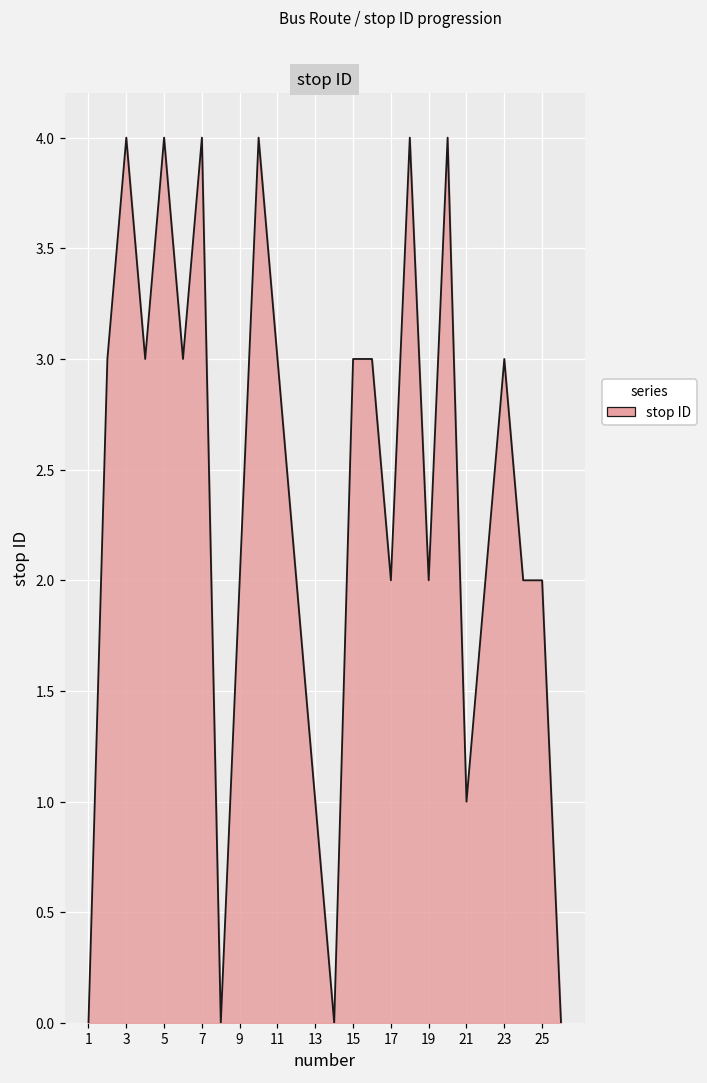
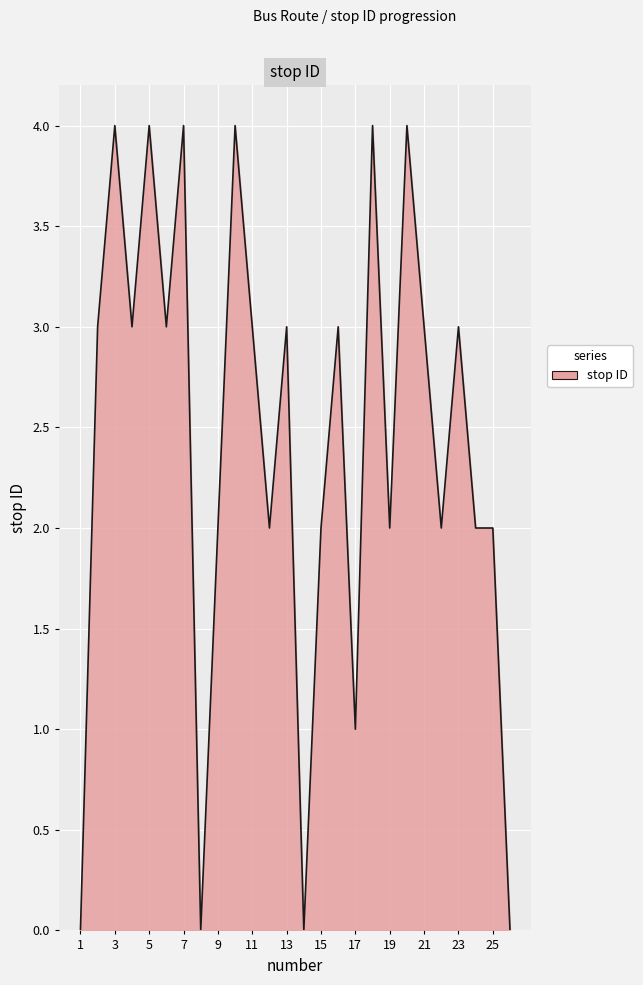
  {
    "1": 0,
    "3": 4,
    "5": 4,
    "7": 4,
    "9": 2,
    "11": 3,
-   "13": 1,
-   "15": 3,
-   "17": 2,
+   "13": 3,
+   "15": 2,
+   "17": 1,
    "19": 2,
-   "21": 1,
+   "21": 3,
    "23": 3,
    "25": 2
  }
